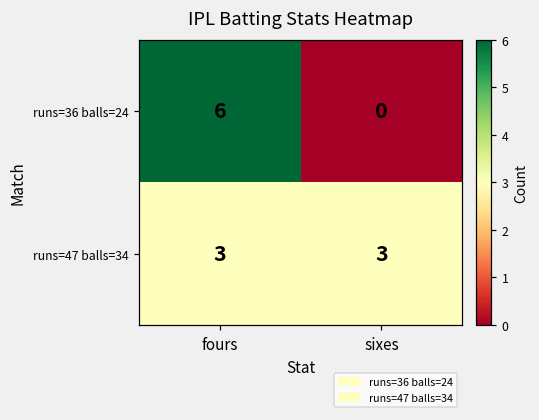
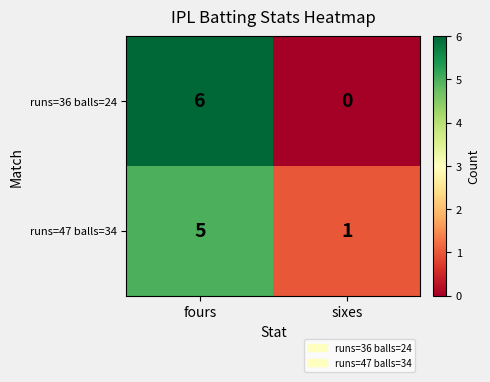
  {
    "runs=36 balls=24": {
      "fours": 6,
      "sixes": 0
    },
    "runs=47 balls=34": {
-     "fours": 3,
-     "sixes": 3
+     "fours": 5,
+     "sixes": 1
    }
  }
